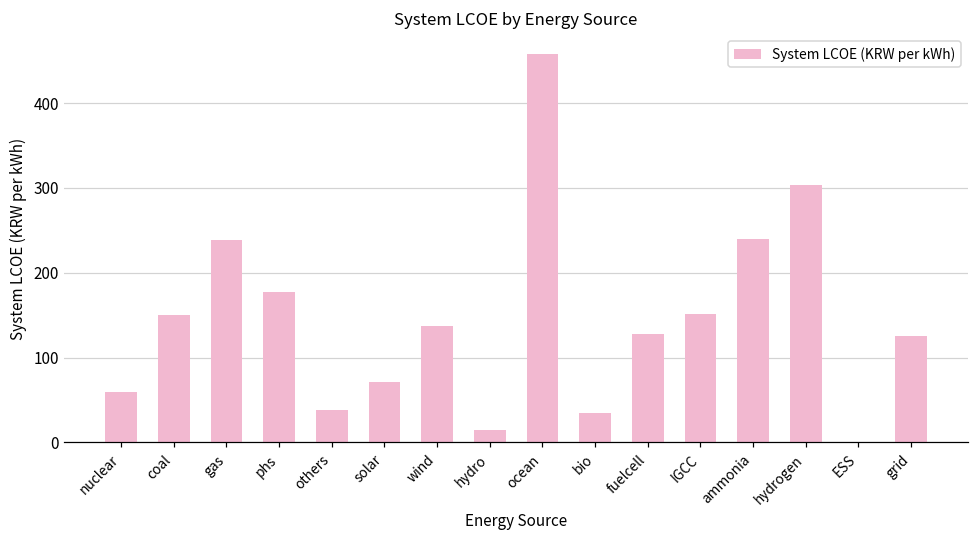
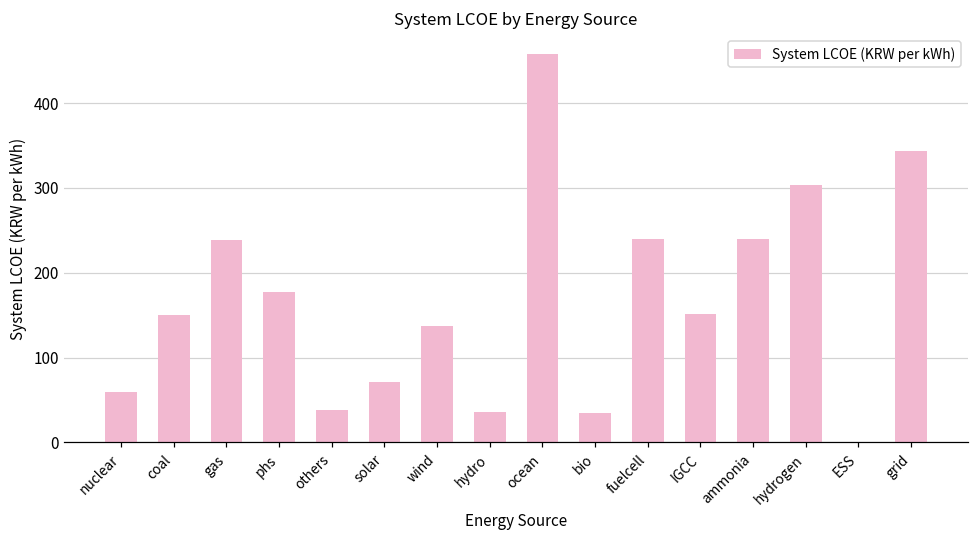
  {
    "nuclear": 60,
    "coal": 150,
    "gas": 240,
    "phs": 180,
    "others": 40,
    "solar": 70,
    "wind": 140,
-   "hydro": 10,
+   "hydro": 40,
    "ocean": 460,
    "bio": 30,
-   "fuelcell": 130,
+   "fuelcell": 240,
    "IGCC": 150,
    "ammonia": 240,
    "hydrogen": 300,
    "ESS": 0,
-   "grid": 130
+   "grid": 340
  }
